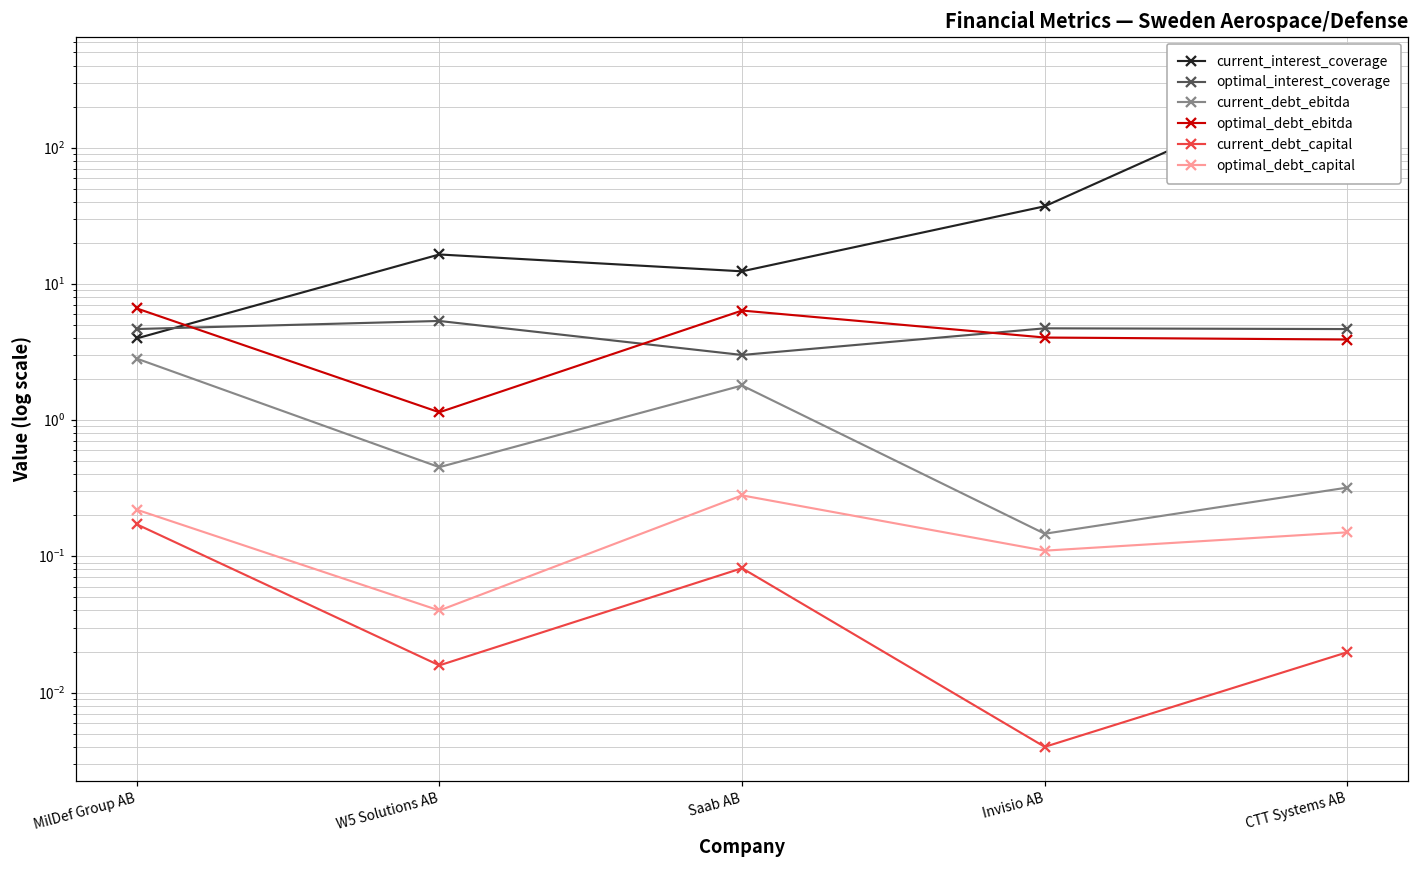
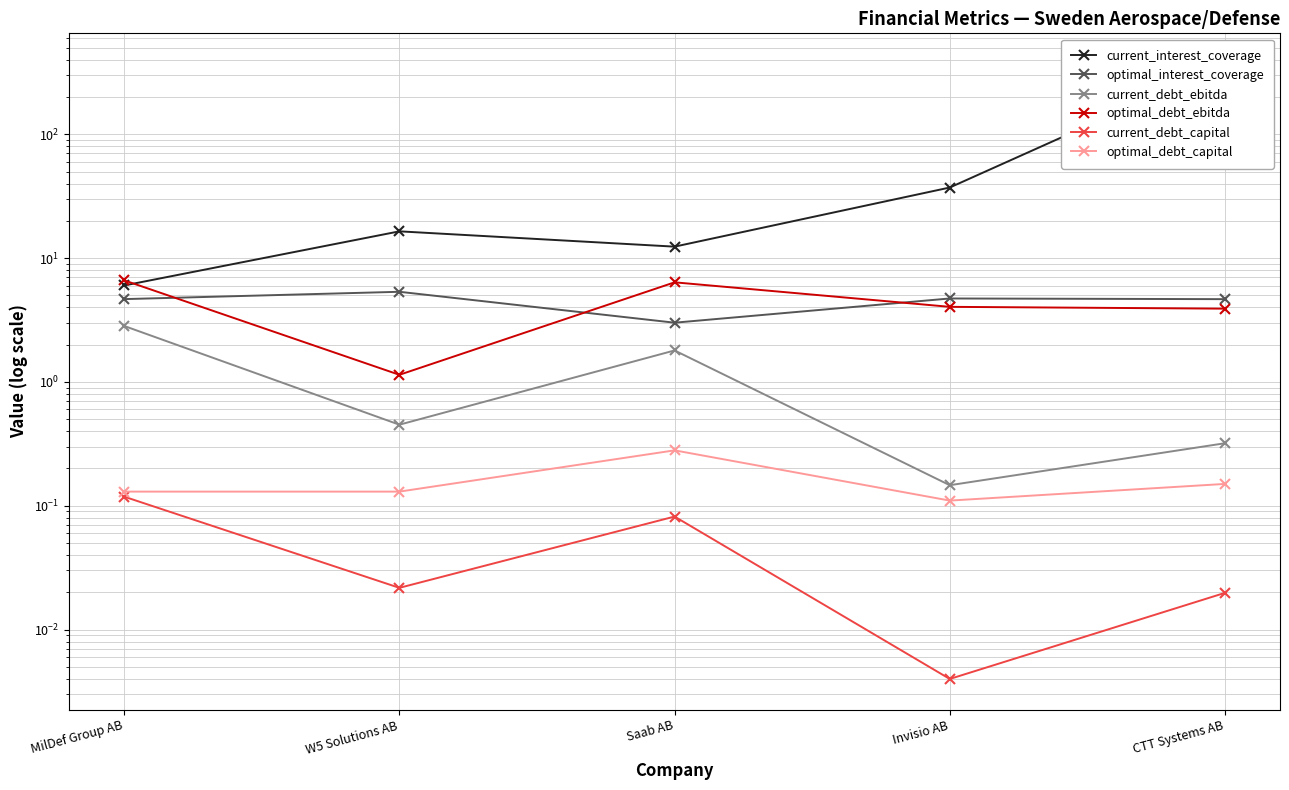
  {
    "current_interest_coverage": {
-     "MilDef Group AB": 4.0,
+     "MilDef Group AB": 6,
      "W5 Solutions AB": 16,
      "Saab AB": 12,
      "Invisio AB": 37
    },
    "optimal_interest_coverage": {
      "MilDef Group AB": 4.7,
      "W5 Solutions AB": 5.3,
      "Saab AB": 3.0,
      "Invisio AB": 4.7,
      "CTT Systems AB": 4.7
    },
    "current_debt_ebitda": {
      "MilDef Group AB": 2.8,
      "W5 Solutions AB": 0.45,
      "Saab AB": 1.8,
      "Invisio AB": 0.15,
      "CTT Systems AB": 0.32
    },
    "optimal_debt_ebitda": {
      "MilDef Group AB": 7,
      "W5 Solutions AB": 1.1,
      "Saab AB": 6,
      "Invisio AB": 4.0,
      "CTT Systems AB": 3.9
    },
    "current_debt_capital": {
-     "MilDef Group AB": 0.17,
-     "W5 Solutions AB": 0.016,
+     "MilDef Group AB": 0.12,
+     "W5 Solutions AB": 0.022,
      "Saab AB": 0.08,
      "Invisio AB": 0.004,
      "CTT Systems AB": 0.020
    },
    "optimal_debt_capital": {
-     "MilDef Group AB": 0.22,
-     "W5 Solutions AB": 0.04,
+     "MilDef Group AB": 0.13,
+     "W5 Solutions AB": 0.13,
      "Saab AB": 0.28,
      "Invisio AB": 0.11,
      "CTT Systems AB": 0.15
    }
  }
